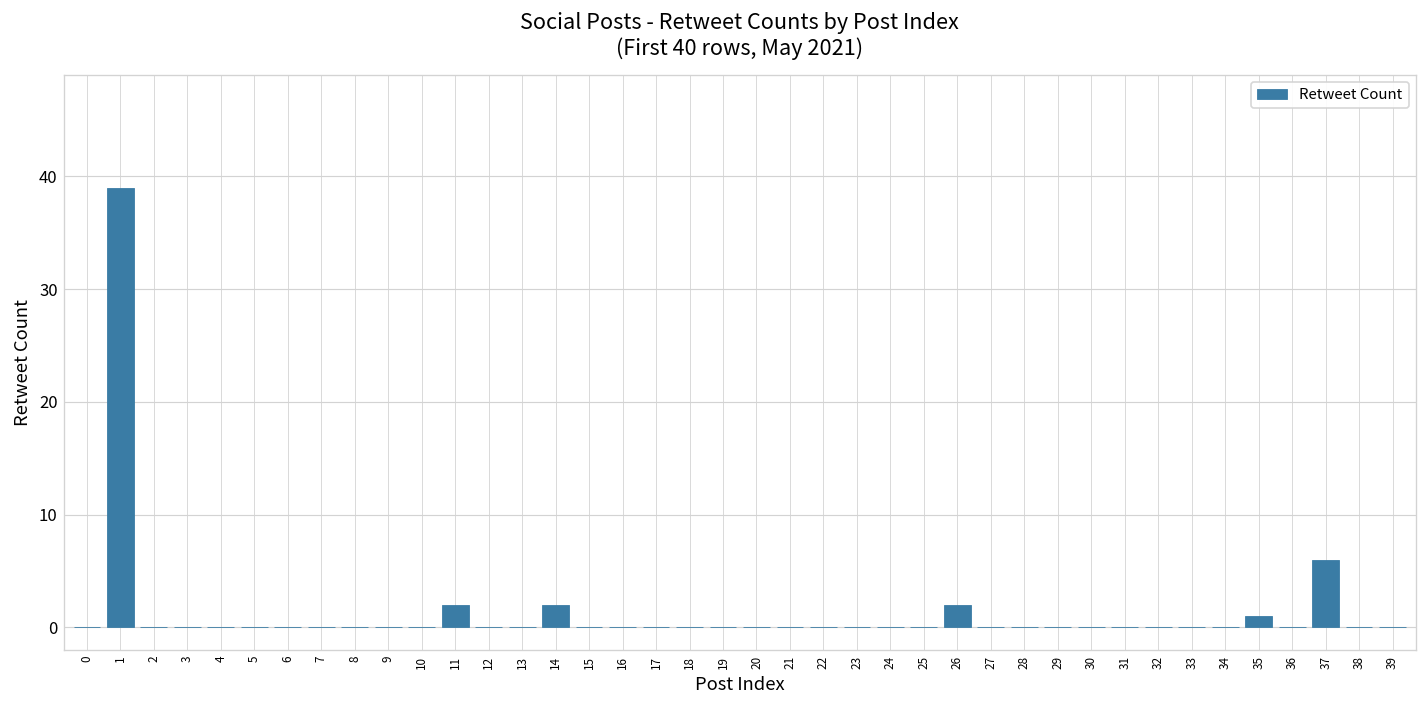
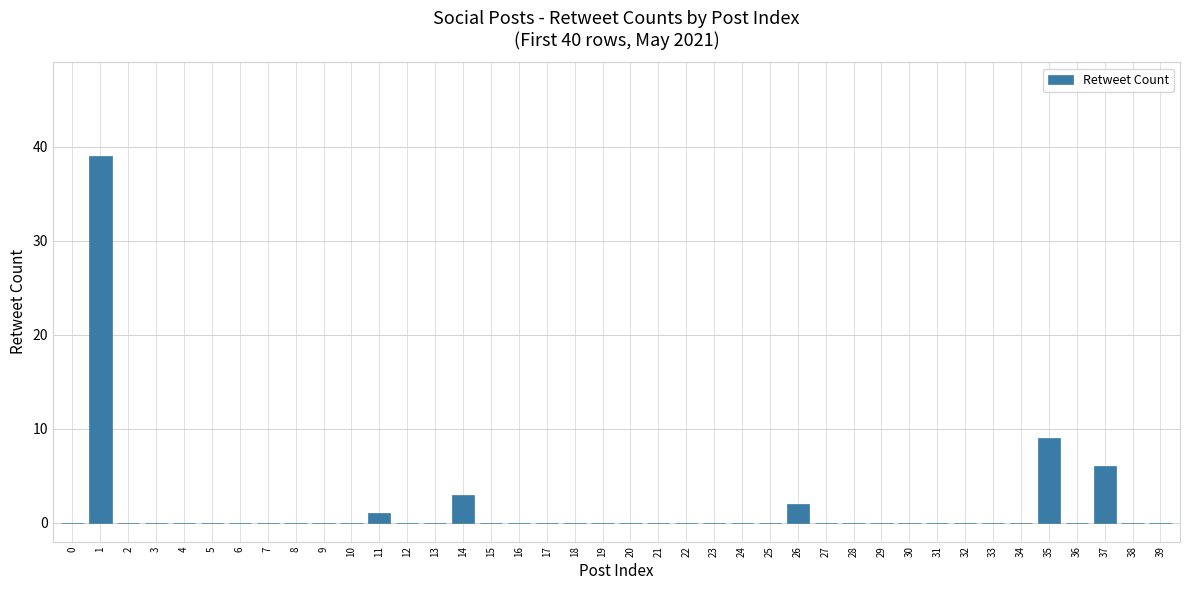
  {
    "0": 0,
    "1": 39,
    "2": 0,
    "3": 0,
    "4": 0,
    "5": 0,
    "6": 0,
    "7": 0,
    "8": 0,
    "9": 0,
    "10": 0,
-   "11": 2,
+   "11": 1,
    "12": 0,
    "13": 0,
-   "14": 2,
+   "14": 3,
    "15": 0,
    "16": 0,
    "17": 0,
    "18": 0,
    "19": 0,
    "20": 0,
    "21": 0,
    "22": 0,
    "23": 0,
    "24": 0,
    "25": 0,
    "26": 2,
    "27": 0,
    "28": 0,
    "29": 0,
    "30": 0,
    "31": 0,
    "32": 0,
    "33": 0,
    "34": 0,
-   "35": 1,
+   "35": 9,
    "36": 0,
    "37": 6,
    "38": 0,
    "39": 0
  }
